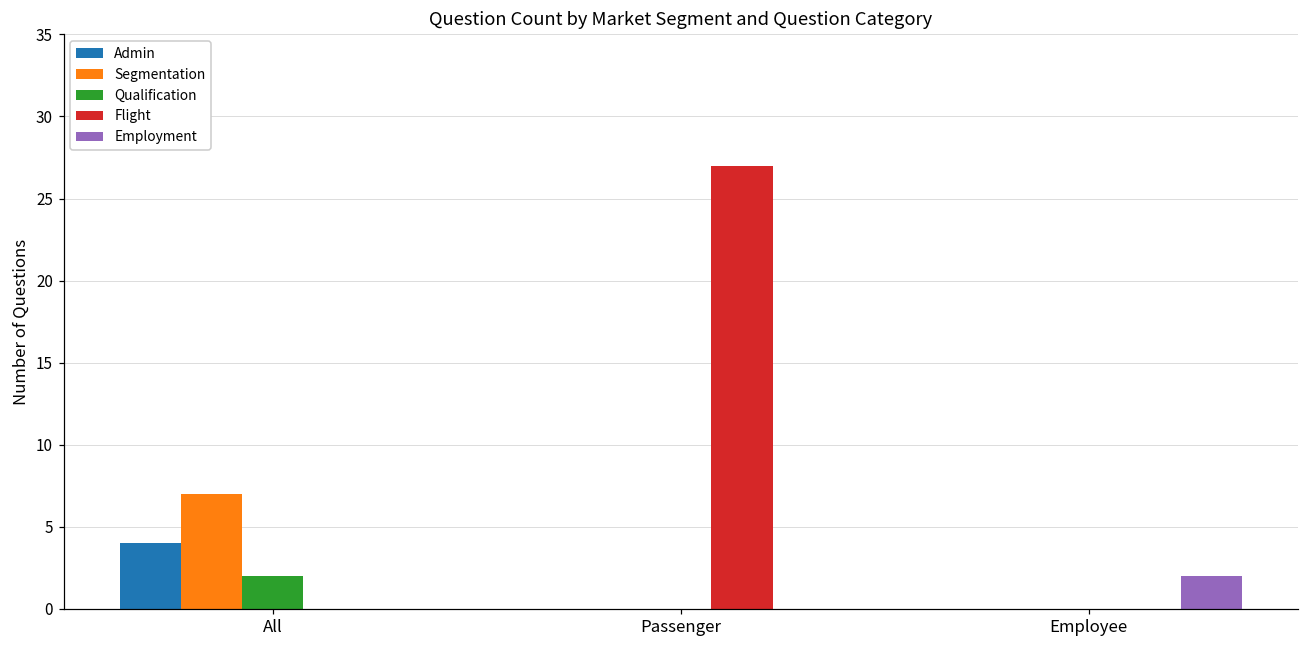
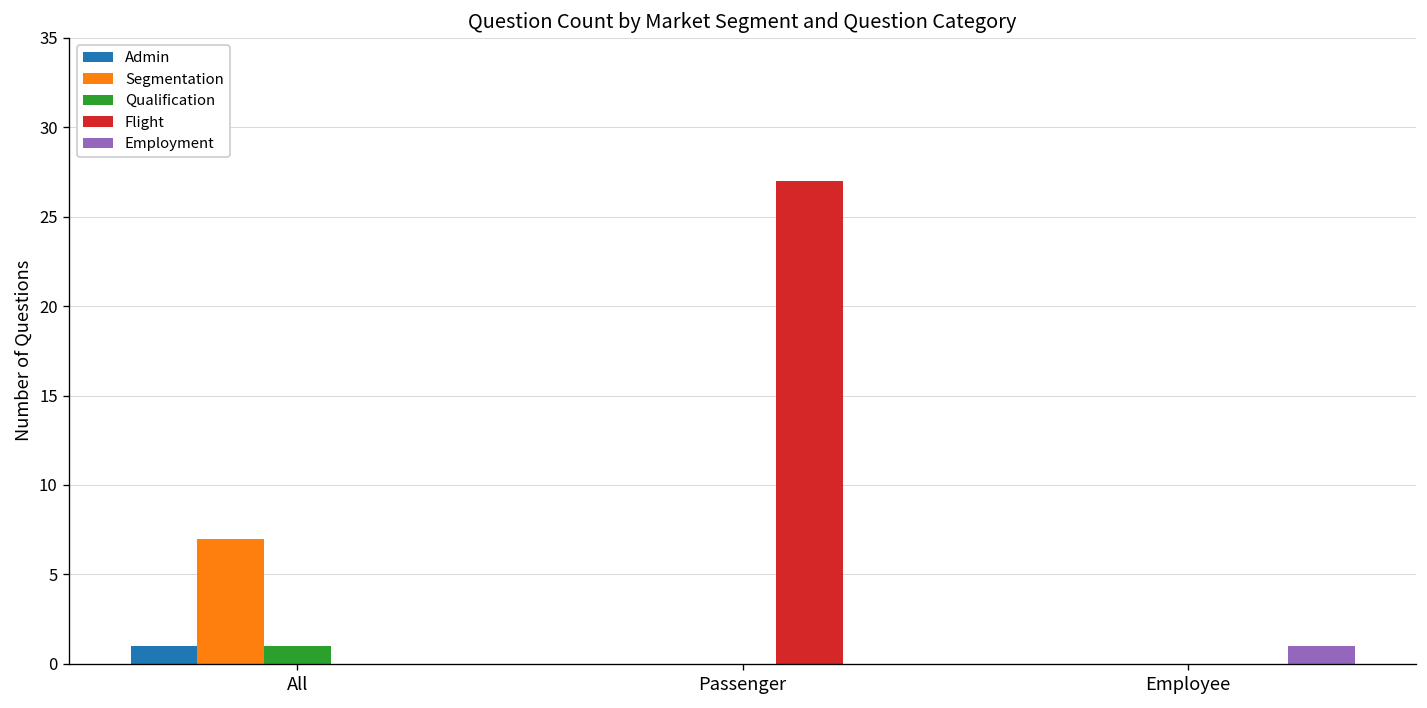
  {
    "Admin": {
-     "All": 4,
+     "All": 1,
      "Passenger": 0,
      "Employee": 0
    },
    "Segmentation": {
      "All": 7,
      "Passenger": 0,
      "Employee": 0
    },
    "Qualification": {
-     "All": 2,
+     "All": 1,
      "Passenger": 0,
      "Employee": 0
    },
    "Flight": {
      "All": 0,
      "Passenger": 27,
      "Employee": 0
    },
    "Employment": {
      "All": 0,
      "Passenger": 0,
-     "Employee": 2
+     "Employee": 1
    }
  }
